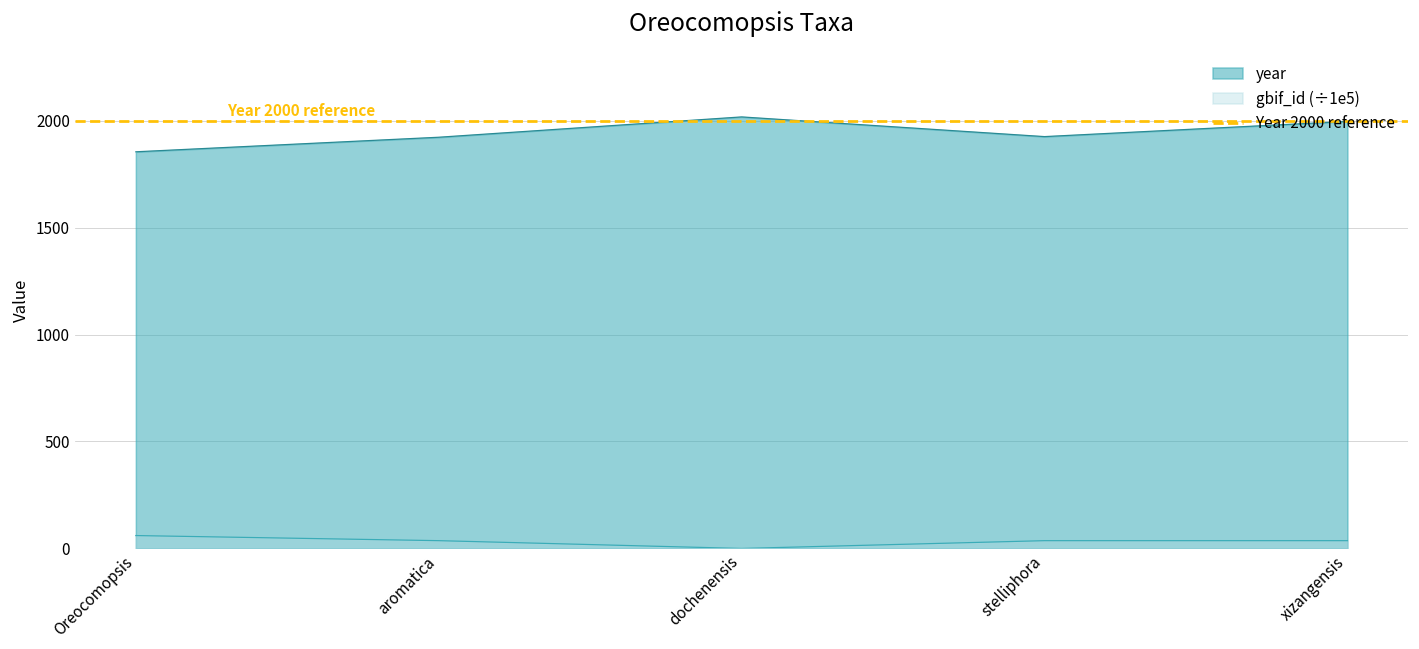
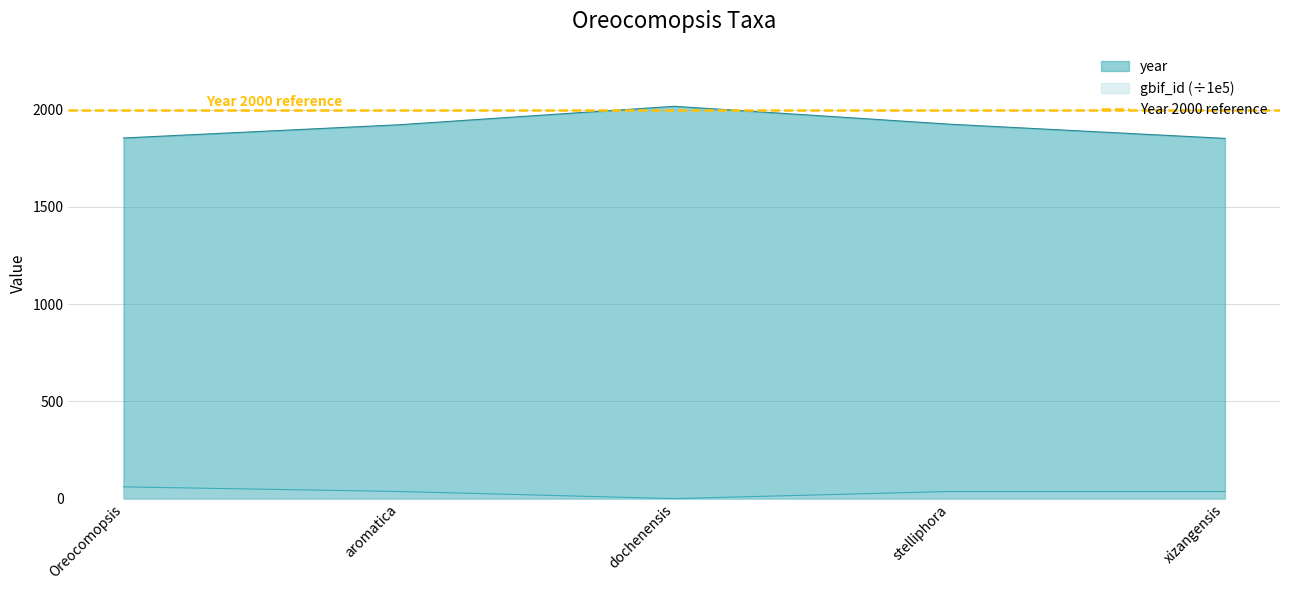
  {
    "year": {
      "Oreocomopsis": 1850,
      "aromatica": 1920,
      "dochenensis": 2020,
      "stelliphora": 1930,
-     "xizangensis": 2000
+     "xizangensis": 1850
    },
    "gbif_id (÷1e5)": {
      "Oreocomopsis": 60,
      "aromatica": 40,
      "dochenensis": 0,
      "stelliphora": 40,
      "xizangensis": 40
    }
  }
